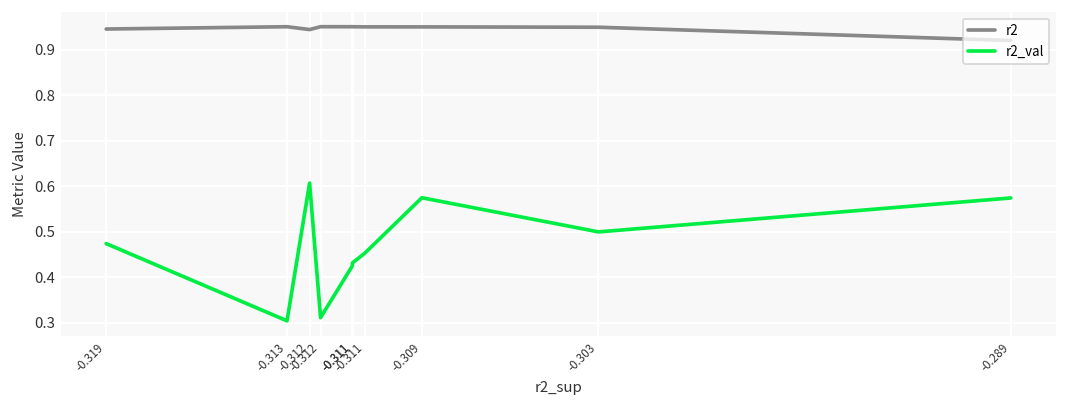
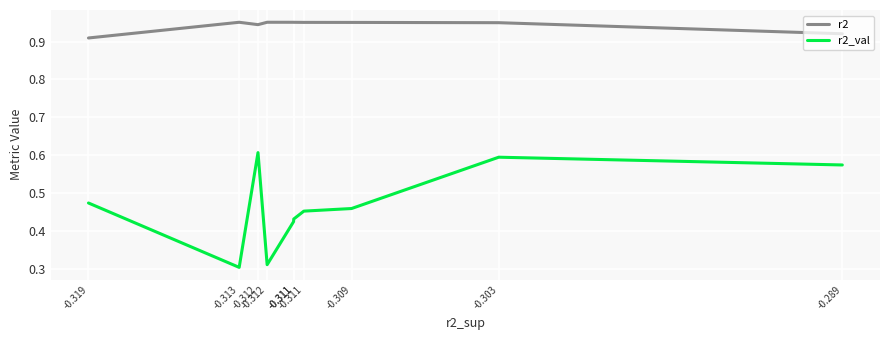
  {
    "r2": {
-     "-0.319": 0.95,
+     "-0.319": 0.91,
      "-0.313": 0.95,
      "-0.309": 0.95,
      "-0.303": 0.95
    },
    "r2_val": {
      "-0.319": 0.47,
      "-0.313": 0.30,
-     "-0.309": 0.57,
-     "-0.303": 0.50,
+     "-0.309": 0.46,
+     "-0.303": 0.59,
      "-0.289": 0.57
    }
  }
